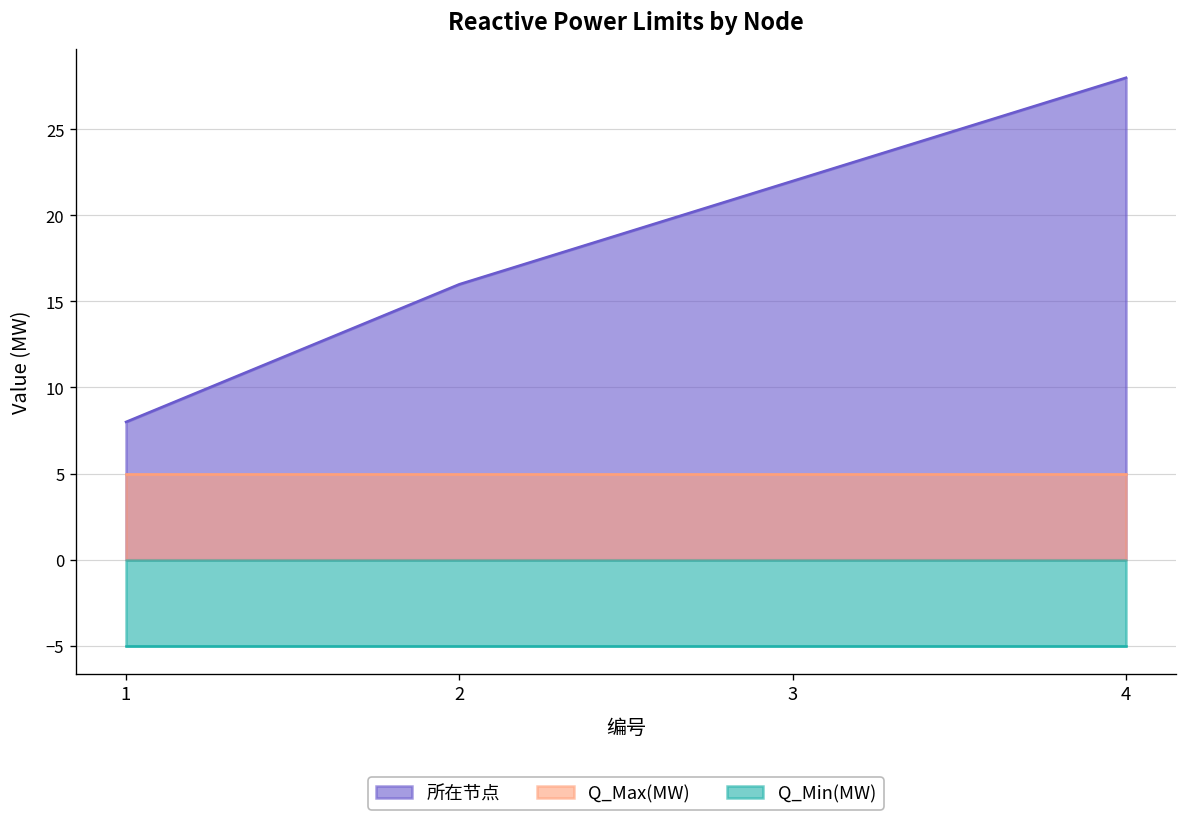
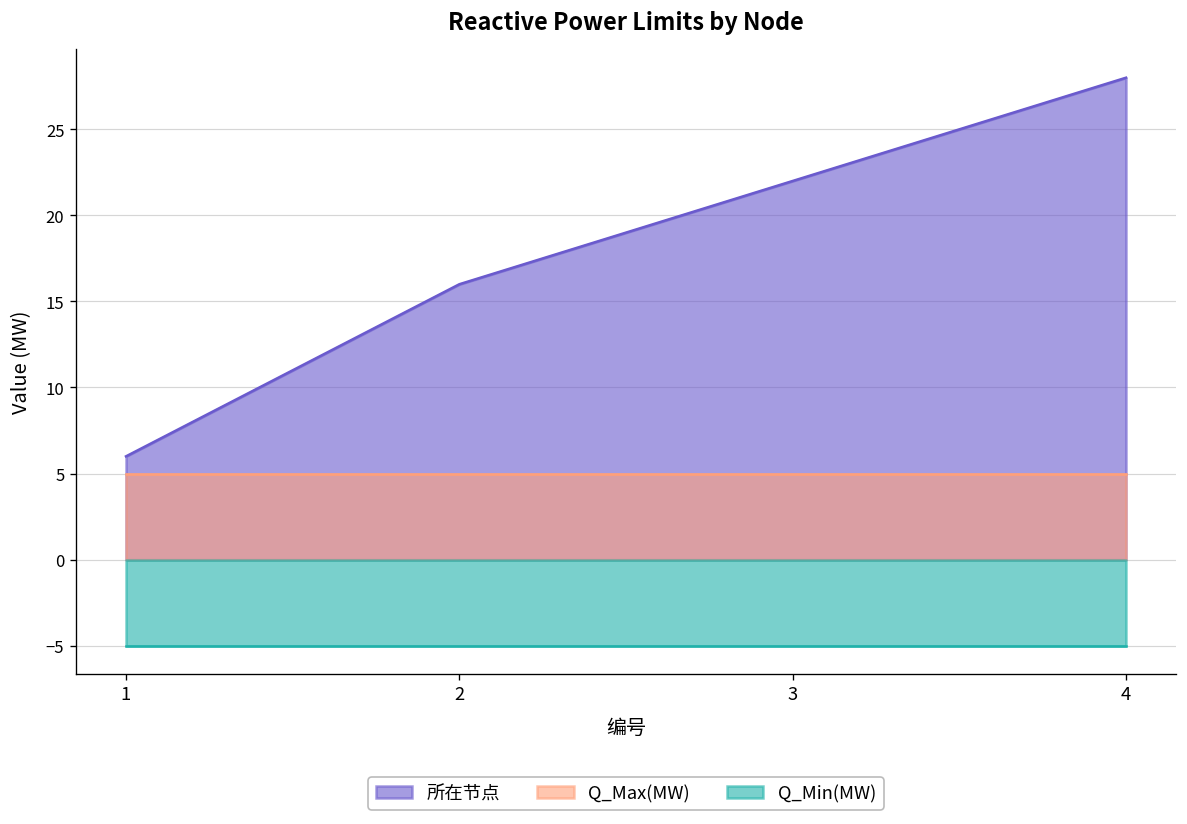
  {
    "所在节点": {
-     "1": 8,
+     "1": 6,
      "2": 16,
      "3": 22,
      "4": 28
    },
    "Q_Max(MW)": {
      "1": 5,
      "2": 5,
      "3": 5,
      "4": 5
    }
  }
